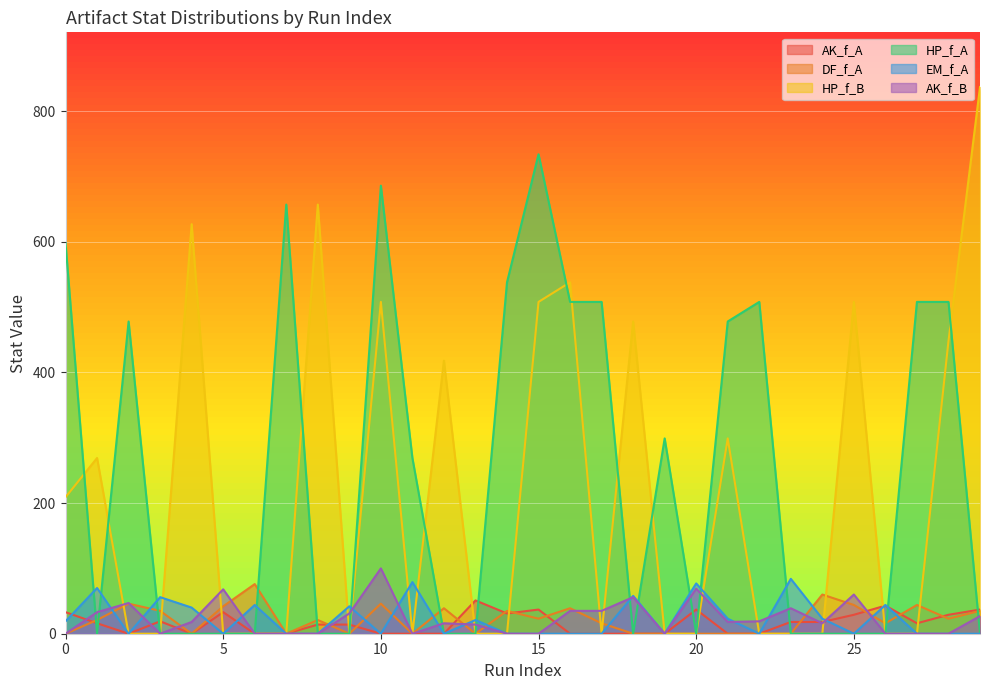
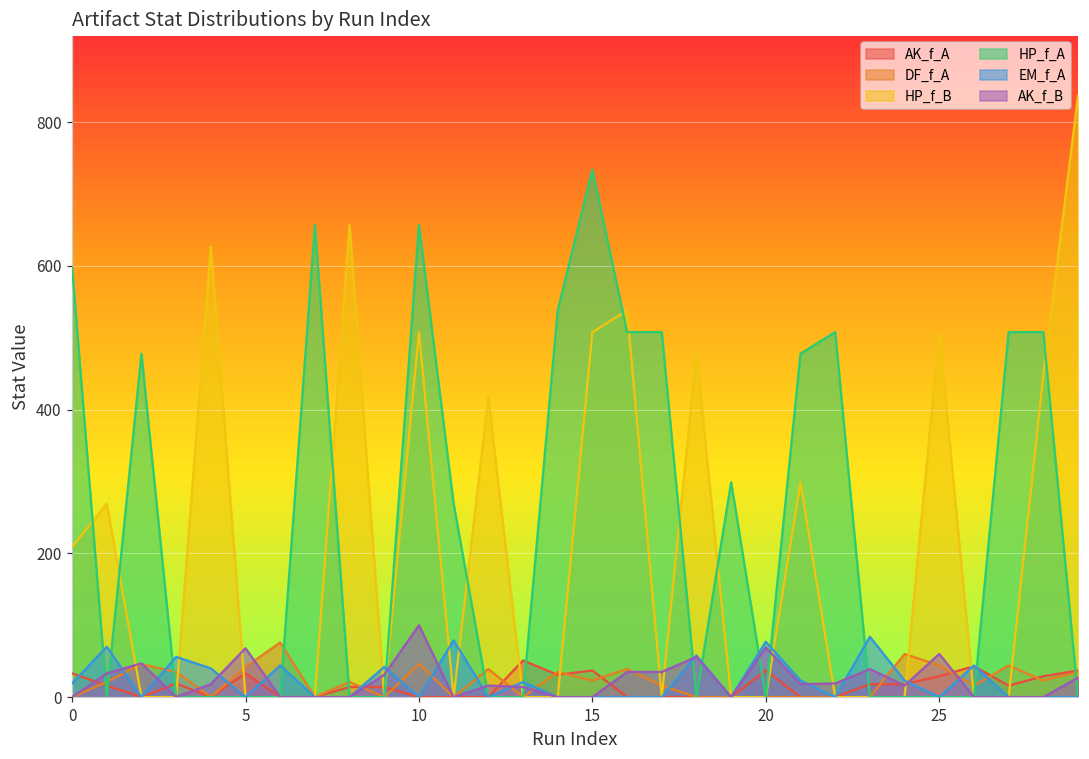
  {
    "HP_f_A": {
-     "10": 690,
+     "10": 660,
      "15": 730
    },
    "EM_f_A": {
      "20": 80
    },
    "AK_f_B": {
      "5": 70,
      "10": 100,
      "20": 70,
      "25": 60
    }
  }
